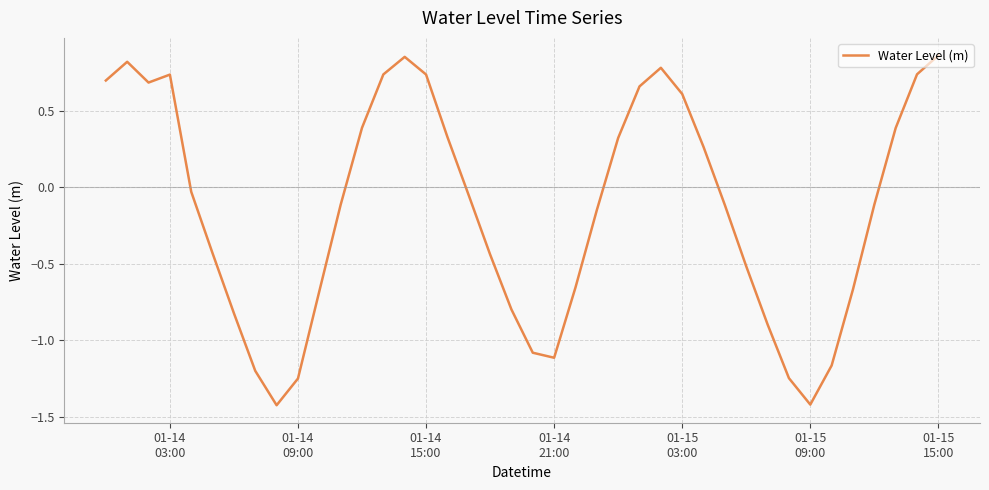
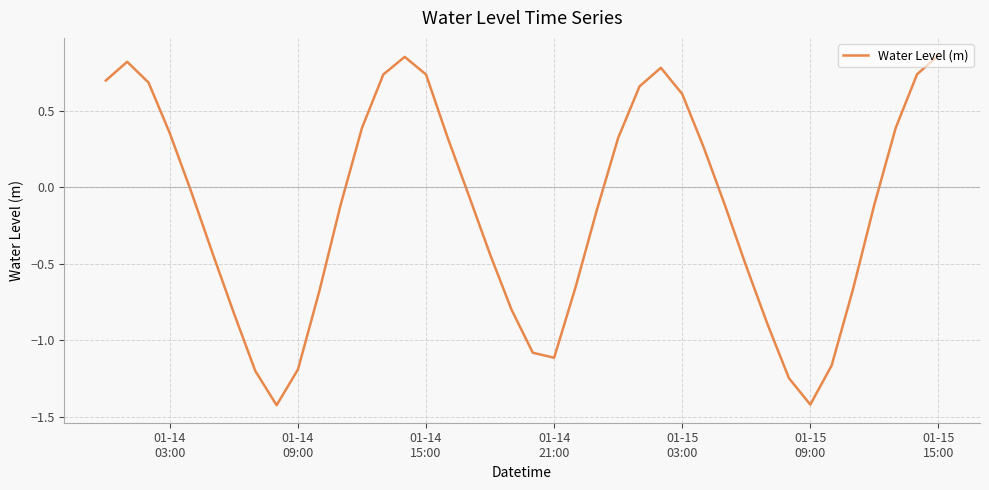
  {
-   "01-14 03:00": 0.74,
-   "01-14 09:00": -1.25,
+   "01-14 03:00": 0.35,
+   "01-14 09:00": -1.19,
    "01-14 15:00": 0.74,
    "01-14 21:00": -1.12,
    "01-15 03:00": 0.61,
    "01-15 09:00": -1.42
  }
